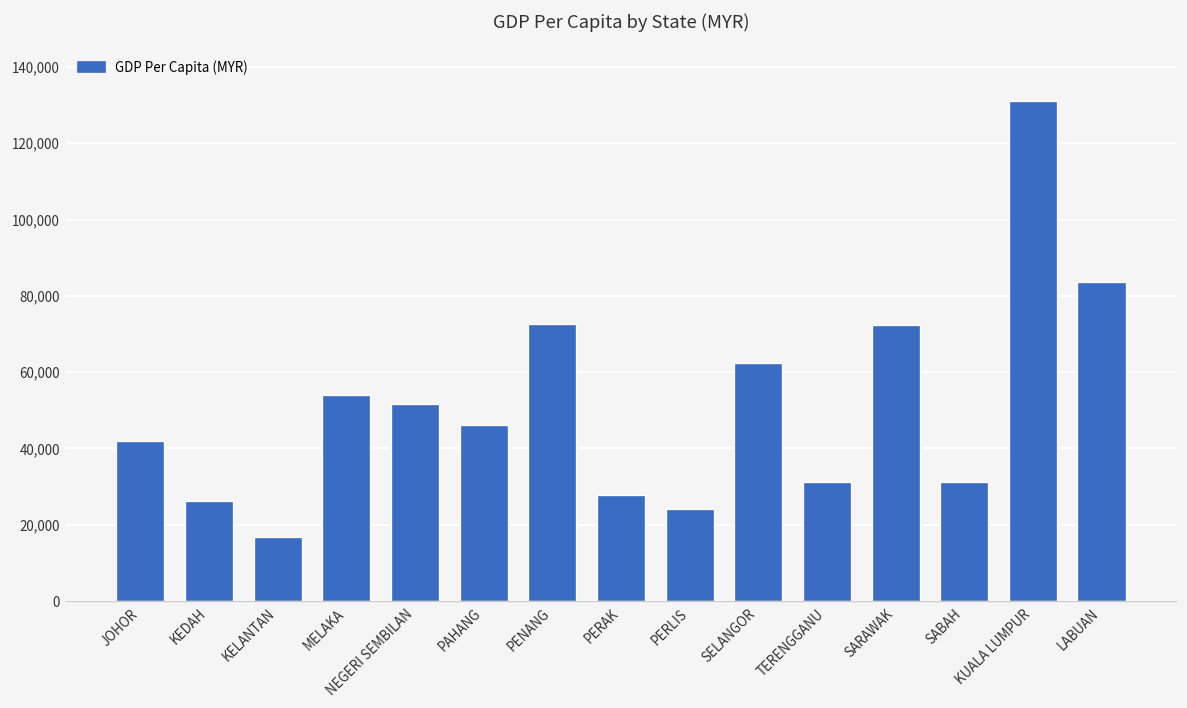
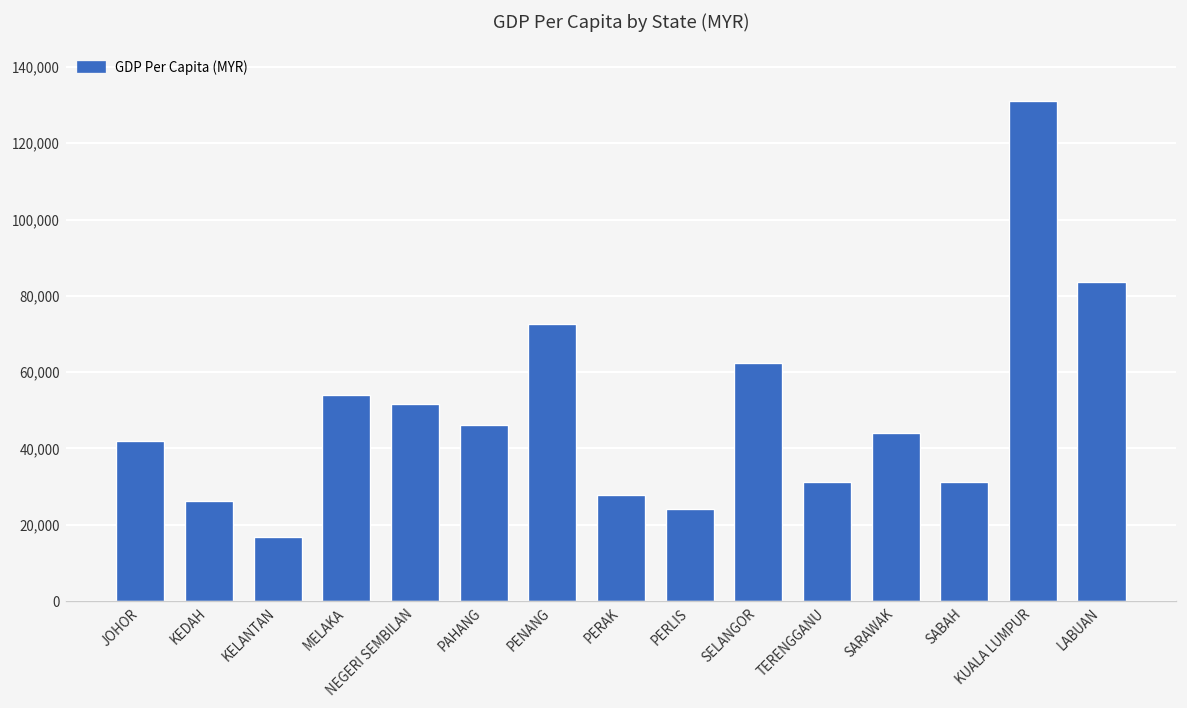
  {
    "JOHOR": "42,000",
    "KEDAH": "26,000",
    "KELANTAN": "17,000",
    "MELAKA": "54,000",
    "NEGERI SEMBILAN": "52,000",
    "PAHANG": "46,000",
    "PENANG": "73,000",
    "PERAK": "28,000",
    "PERLIS": "24,000",
    "SELANGOR": "62,000",
    "TERENGGANU": "31,000",
-   "SARAWAK": "72,000",
+   "SARAWAK": "44,000",
    "SABAH": "31,000",
    "KUALA LUMPUR": "131,000",
    "LABUAN": "84,000"
  }
